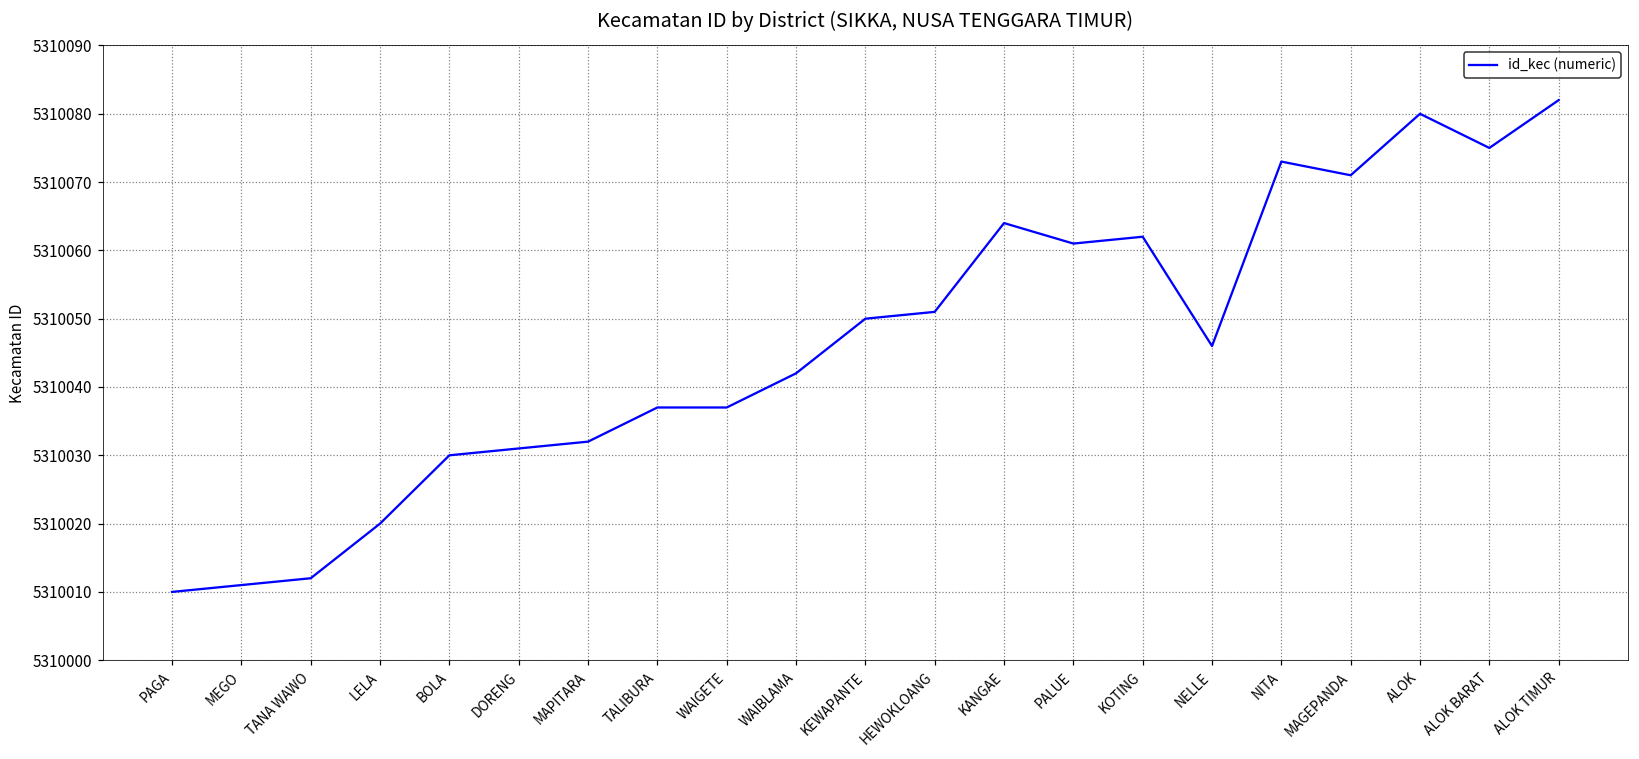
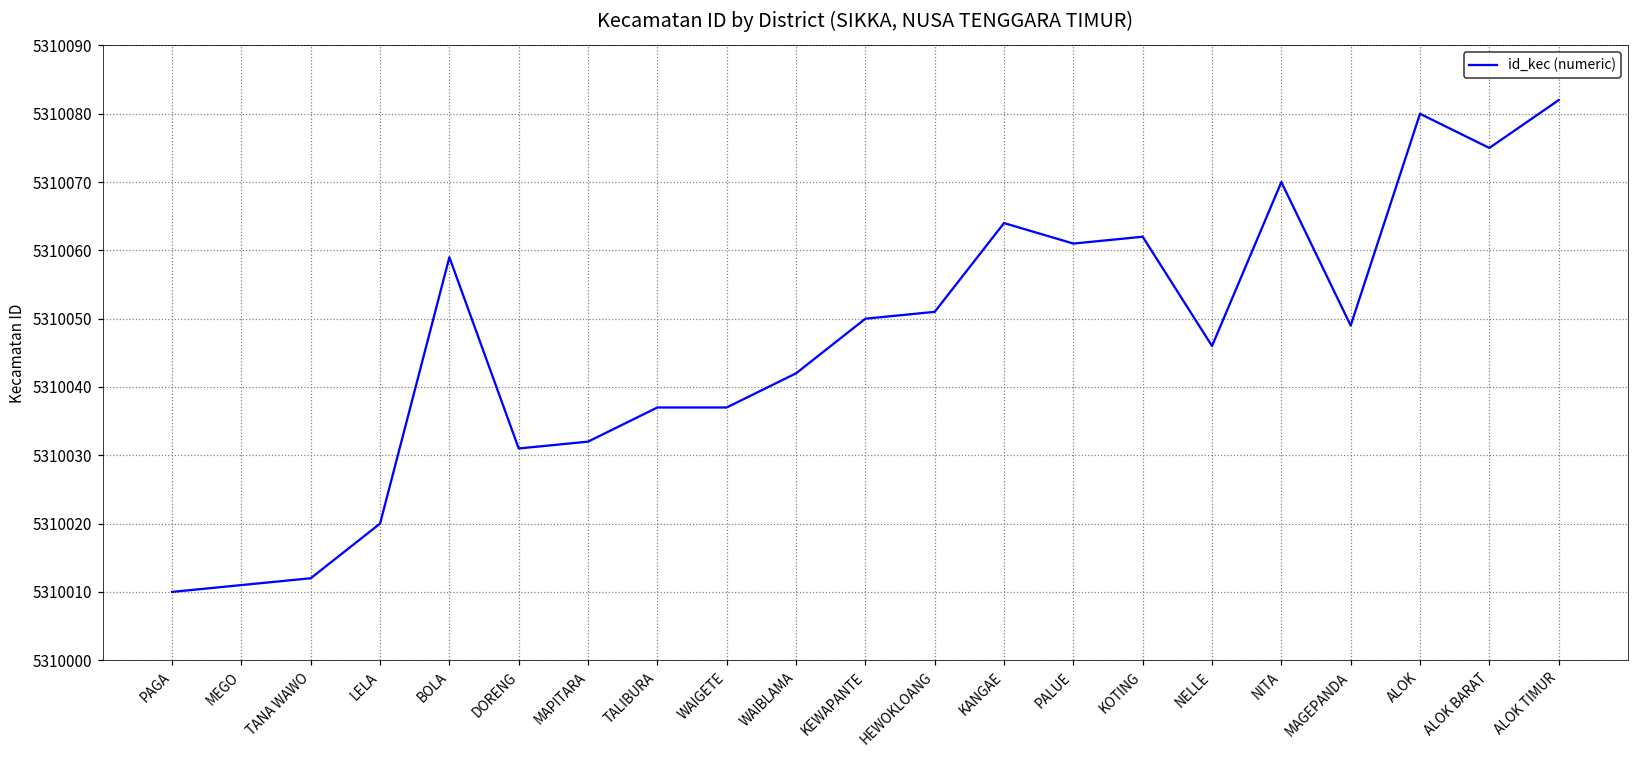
  {
    "PAGA": 5310010,
    "MEGO": 5310011,
    "TANA WAWO": 5310012,
    "LELA": 5310020,
-   "BOLA": 5310030,
+   "BOLA": 5310059,
    "DORENG": 5310031,
    "MAPITARA": 5310032,
    "TALIBURA": 5310037,
    "WAIGETE": 5310037,
    "WAIBLAMA": 5310042,
    "KEWAPANTE": 5310050,
    "HEWOKLOANG": 5310051,
    "KANGAE": 5310064,
    "PALUE": 5310061,
    "KOTING": 5310062,
    "NELLE": 5310046,
-   "NITA": 5310073,
-   "MAGEPANDA": 5310071,
+   "NITA": 5310070,
+   "MAGEPANDA": 5310049,
    "ALOK": 5310080,
    "ALOK BARAT": 5310075,
    "ALOK TIMUR": 5310082
  }
